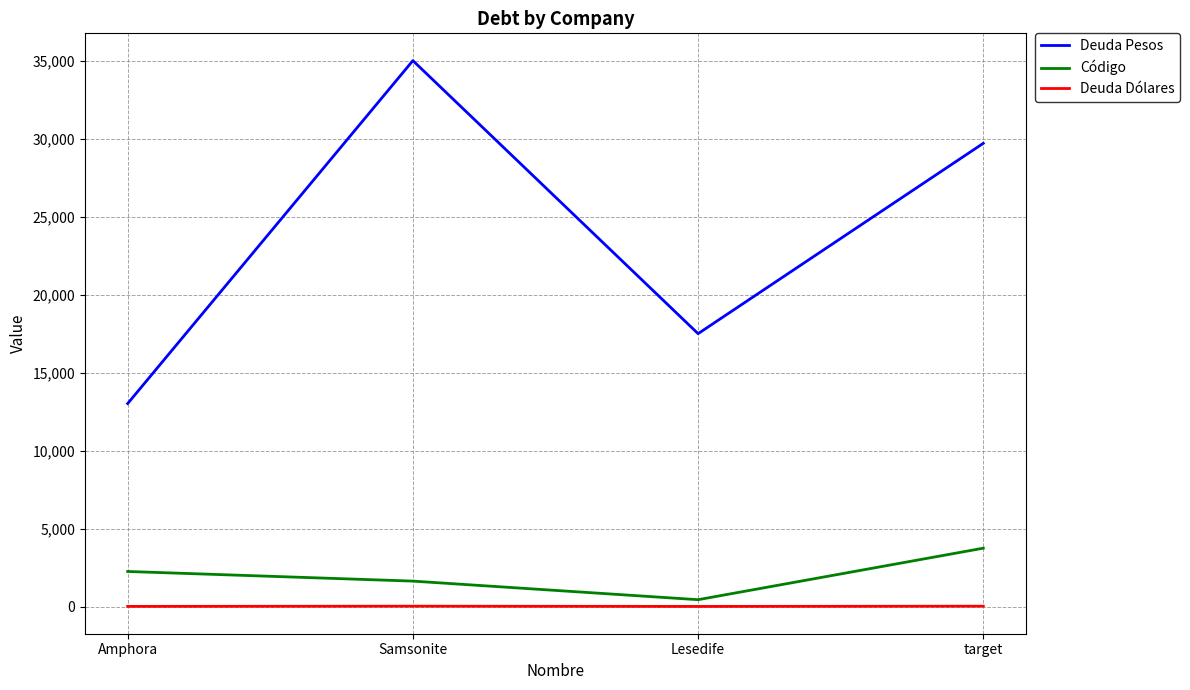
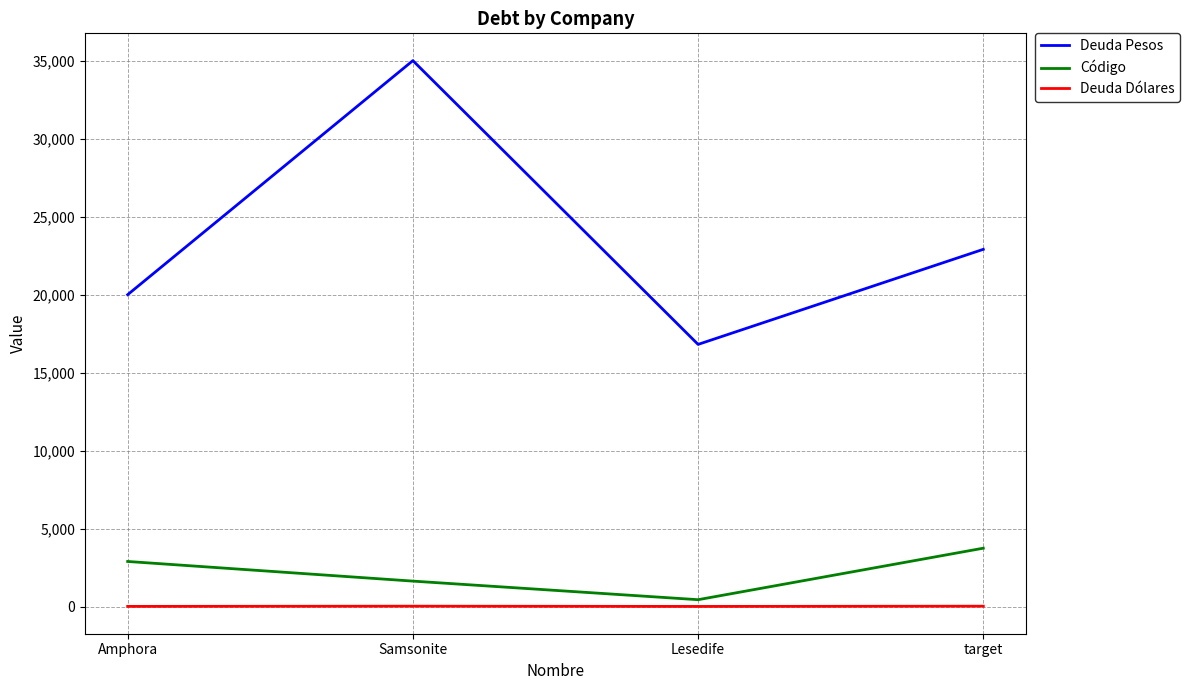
  {
    "Deuda Pesos": {
-     "Amphora": "13,000",
+     "Amphora": "20,000",
      "Samsonite": "35,000",
-     "Lesedife": "17,500",
-     "target": "29,700"
+     "Lesedife": "16,800",
+     "target": "22,900"
    },
    "Código": {
-     "Amphora": "2,300",
+     "Amphora": "2,900",
      "Samsonite": "1,600",
      "Lesedife": "400",
      "target": "3,700"
    },
    "Deuda Dólares": {
      "Amphora": "0",
      "Samsonite": "0",
      "Lesedife": "0",
      "target": "0"
    }
  }
